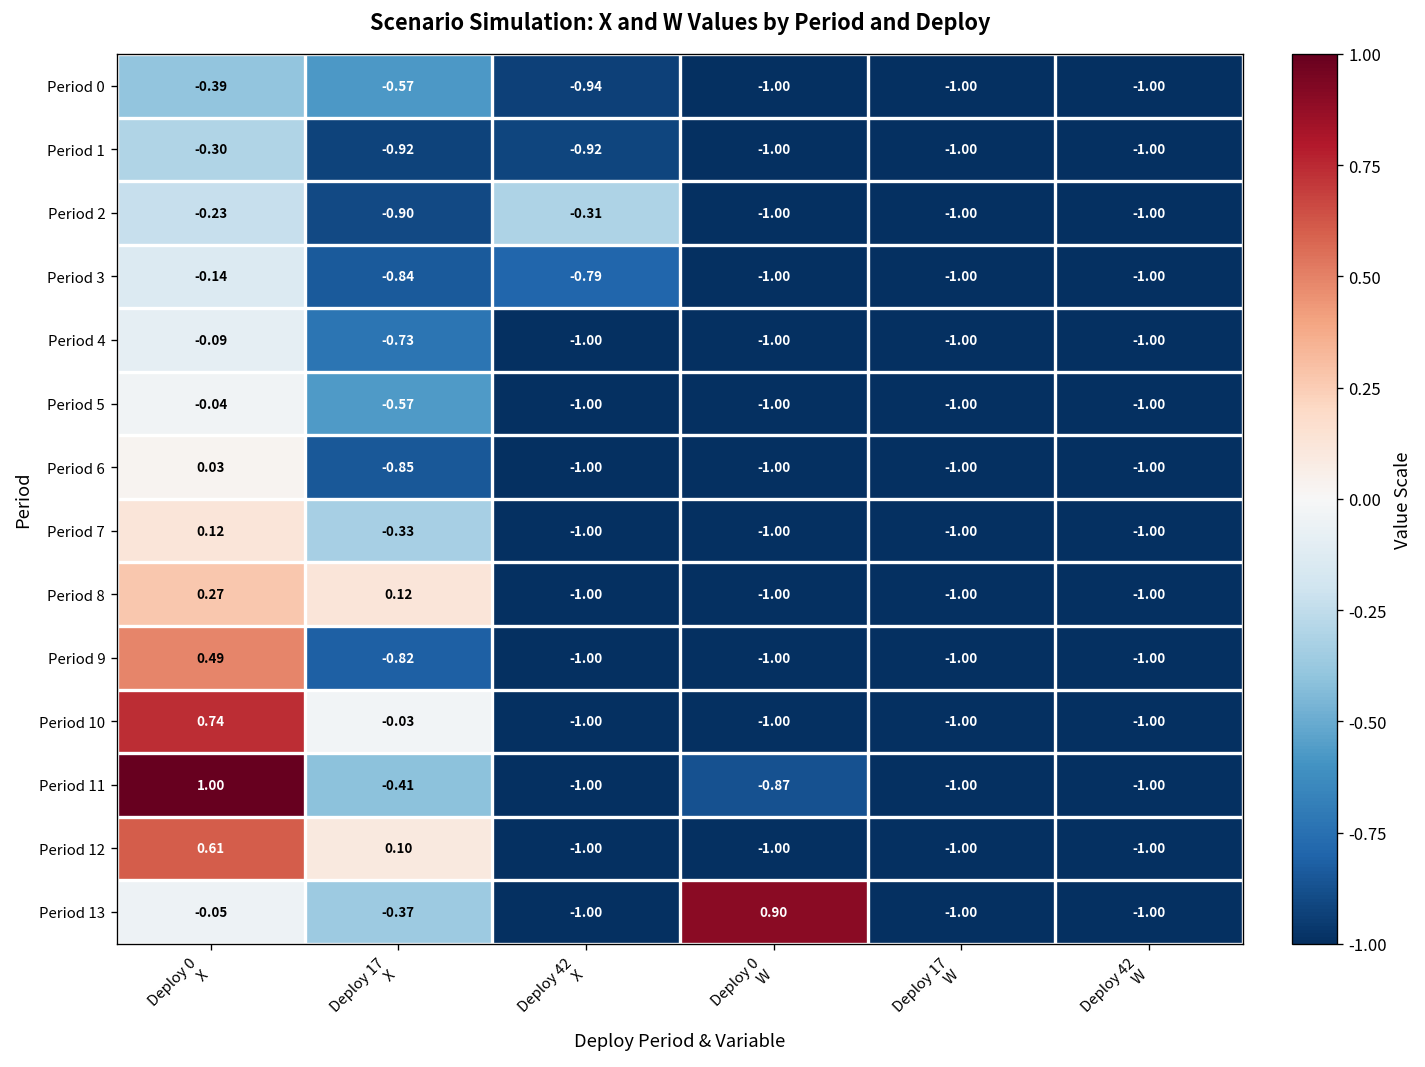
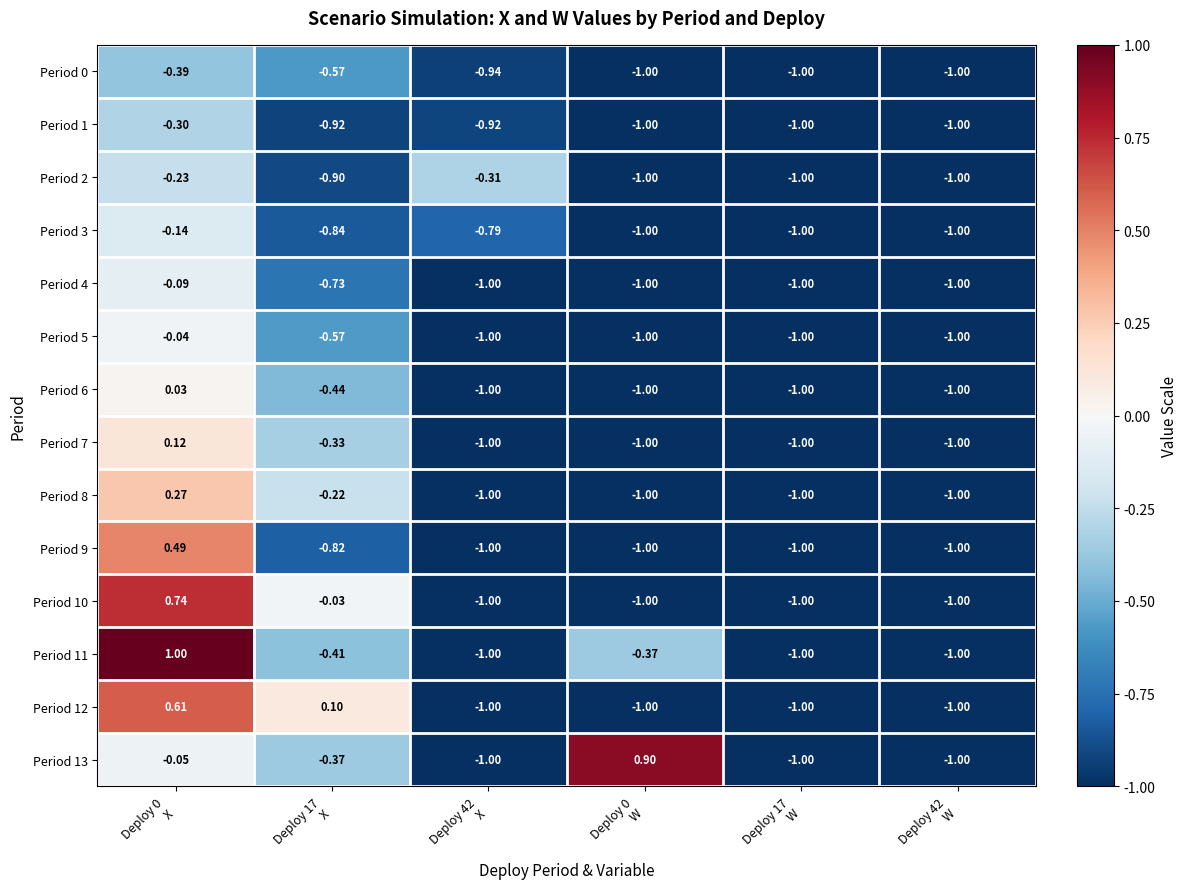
  {
    "Period 0": {
      "Deploy 0 X": -0.39,
      "Deploy 17 X": -0.57,
      "Deploy 42 X": -0.94,
      "Deploy 0 W": -1.00,
      "Deploy 17 W": -1.00,
      "Deploy 42 W": -1.00
    },
    "Period 1": {
      "Deploy 0 X": -0.30,
      "Deploy 17 X": -0.92,
      "Deploy 42 X": -0.92,
      "Deploy 0 W": -1.00,
      "Deploy 17 W": -1.00,
      "Deploy 42 W": -1.00
    },
    "Period 2": {
      "Deploy 0 X": -0.23,
      "Deploy 17 X": -0.90,
      "Deploy 42 X": -0.31,
      "Deploy 0 W": -1.00,
      "Deploy 17 W": -1.00,
      "Deploy 42 W": -1.00
    },
    "Period 3": {
      "Deploy 0 X": -0.14,
      "Deploy 17 X": -0.84,
      "Deploy 42 X": -0.79,
      "Deploy 0 W": -1.00,
      "Deploy 17 W": -1.00,
      "Deploy 42 W": -1.00
    },
    "Period 4": {
      "Deploy 0 X": -0.09,
      "Deploy 17 X": -0.73,
      "Deploy 42 X": -1.00,
      "Deploy 0 W": -1.00,
      "Deploy 17 W": -1.00,
      "Deploy 42 W": -1.00
    },
    "Period 5": {
      "Deploy 0 X": -0.04,
      "Deploy 17 X": -0.57,
      "Deploy 42 X": -1.00,
      "Deploy 0 W": -1.00,
      "Deploy 17 W": -1.00,
      "Deploy 42 W": -1.00
    },
    "Period 6": {
      "Deploy 0 X": 0.03,
-     "Deploy 17 X": -0.85,
+     "Deploy 17 X": -0.44,
      "Deploy 42 X": -1.00,
      "Deploy 0 W": -1.00,
      "Deploy 17 W": -1.00,
      "Deploy 42 W": -1.00
    },
    "Period 7": {
      "Deploy 0 X": 0.12,
      "Deploy 17 X": -0.33,
      "Deploy 42 X": -1.00,
      "Deploy 0 W": -1.00,
      "Deploy 17 W": -1.00,
      "Deploy 42 W": -1.00
    },
    "Period 8": {
      "Deploy 0 X": 0.27,
-     "Deploy 17 X": 0.12,
+     "Deploy 17 X": -0.22,
      "Deploy 42 X": -1.00,
      "Deploy 0 W": -1.00,
      "Deploy 17 W": -1.00,
      "Deploy 42 W": -1.00
    },
    "Period 9": {
      "Deploy 0 X": 0.49,
      "Deploy 17 X": -0.82,
      "Deploy 42 X": -1.00,
      "Deploy 0 W": -1.00,
      "Deploy 17 W": -1.00,
      "Deploy 42 W": -1.00
    },
    "Period 10": {
      "Deploy 0 X": 0.74,
      "Deploy 17 X": -0.03,
      "Deploy 42 X": -1.00,
      "Deploy 0 W": -1.00,
      "Deploy 17 W": -1.00,
      "Deploy 42 W": -1.00
    },
    "Period 11": {
      "Deploy 0 X": 1.00,
      "Deploy 17 X": -0.41,
      "Deploy 42 X": -1.00,
-     "Deploy 0 W": -0.87,
+     "Deploy 0 W": -0.37,
      "Deploy 17 W": -1.00,
      "Deploy 42 W": -1.00
    },
    "Period 12": {
      "Deploy 0 X": 0.61,
      "Deploy 17 X": 0.10,
      "Deploy 42 X": -1.00,
      "Deploy 0 W": -1.00,
      "Deploy 17 W": -1.00,
      "Deploy 42 W": -1.00
    },
    "Period 13": {
      "Deploy 0 X": -0.05,
      "Deploy 17 X": -0.37,
      "Deploy 42 X": -1.00,
      "Deploy 0 W": 0.90,
      "Deploy 17 W": -1.00,
      "Deploy 42 W": -1.00
    }
  }
